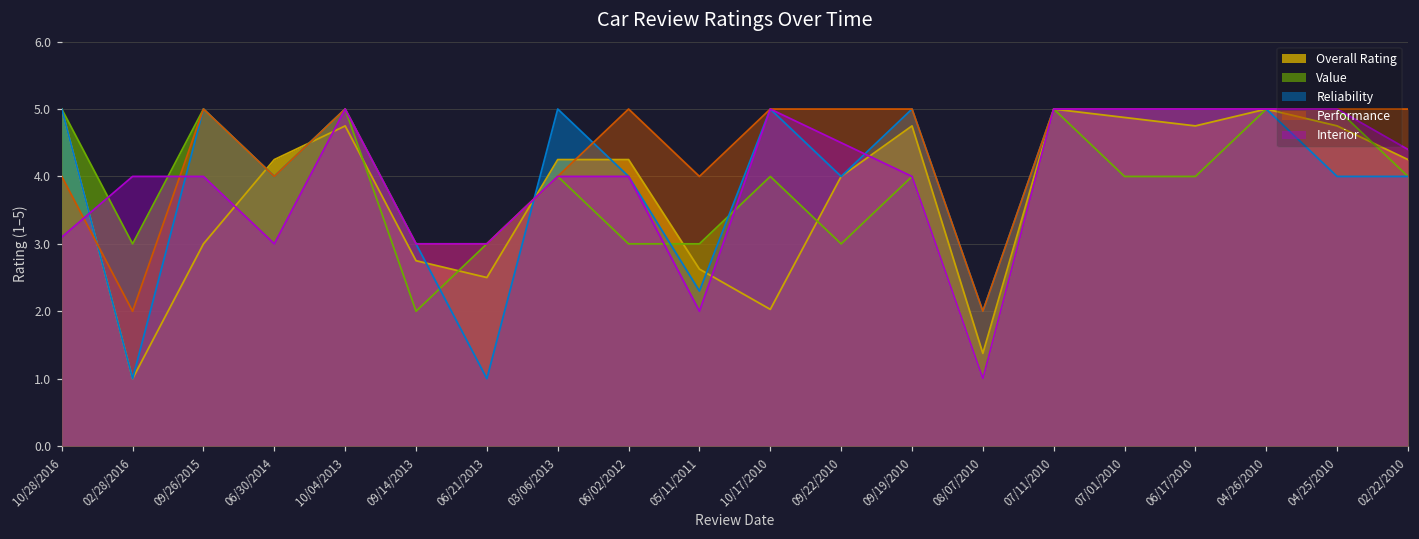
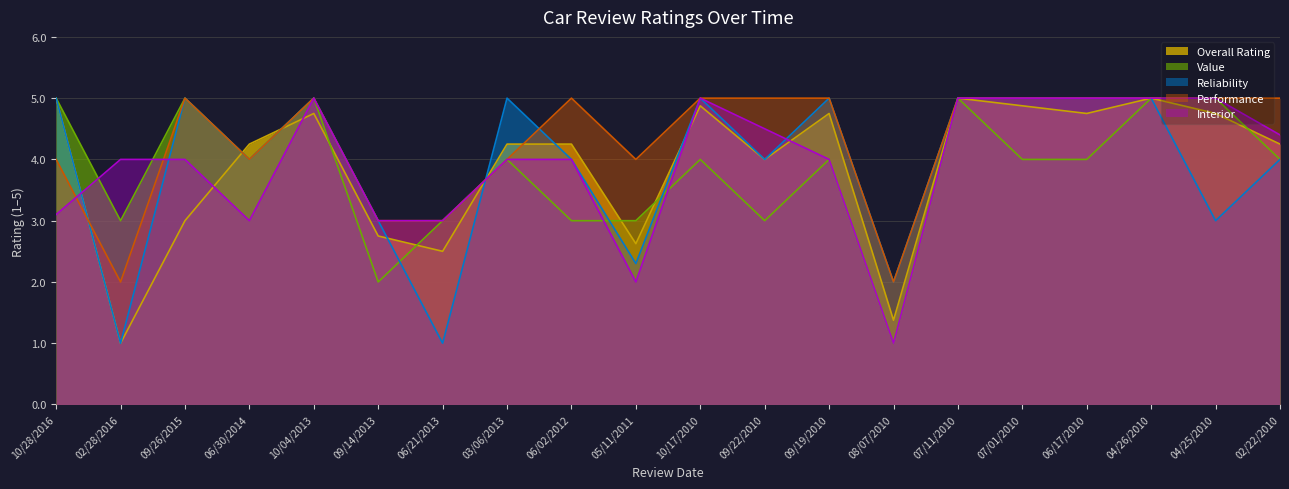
  {
    "Overall Rating": {
      "09/26/2015": 3.0,
      "06/30/2014": 4.3,
      "10/04/2013": 4.8,
      "09/14/2013": 2.8,
      "06/21/2013": 2.5,
      "03/06/2013": 4.3,
      "06/02/2012": 4.3,
      "05/11/2011": 2.6,
-     "10/17/2010": 2.0,
+     "10/17/2010": 4.9,
      "09/19/2010": 4.8,
      "08/07/2010": 1.4,
      "07/01/2010": 4.9,
      "06/17/2010": 4.8,
      "02/22/2010": 4.3
    },
    "Value": {
      "02/28/2016": 3.0,
      "09/14/2013": 2.0,
      "06/02/2012": 3.0,
      "05/11/2011": 3.0,
      "10/17/2010": 4.0,
      "09/22/2010": 3.0,
      "07/01/2010": 4.0,
      "06/17/2010": 4.0
    },
    "Reliability": {
      "06/21/2013": 1,
      "03/06/2013": 5,
      "05/11/2011": 2.3,
-     "04/25/2010": 4
+     "04/25/2010": 3
    },
    "Performance": {
      "10/28/2016": 4.0,
      "02/28/2016": 2.0,
      "06/02/2012": 5.0,
      "05/11/2011": 4.0,
      "09/22/2010": 5.0,
      "02/22/2010": 5.0
    },
    "Interior": {
      "10/28/2016": 3.1,
      "02/28/2016": 4.0,
      "09/26/2015": 4.0,
      "06/30/2014": 3.0,
      "05/11/2011": 2.0,
      "09/22/2010": 4.5,
      "02/22/2010": 4.4
    }
  }
